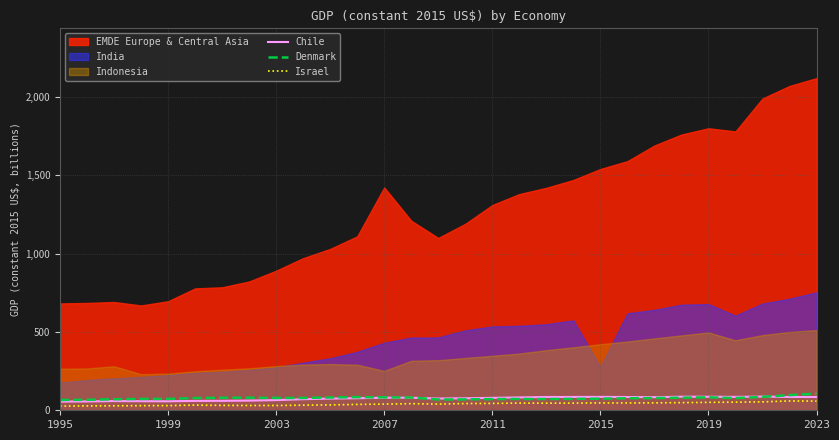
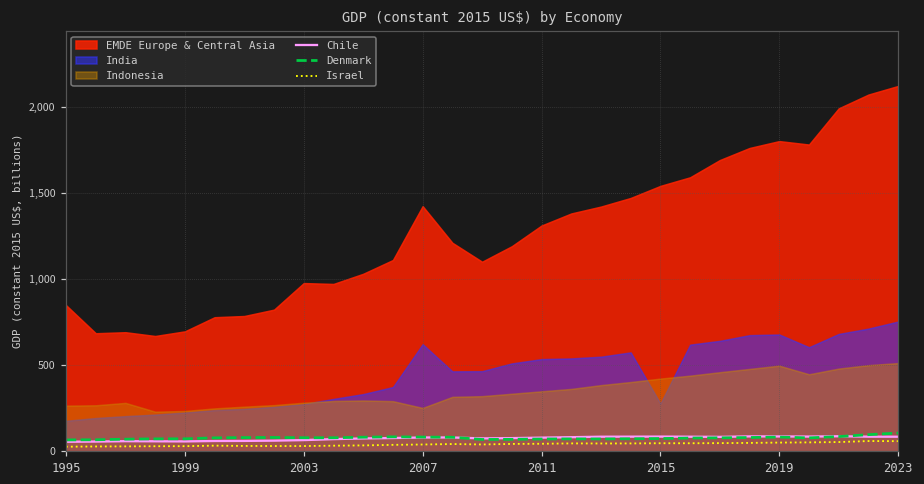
  {
    "EMDE Europe & Central Asia": {
-     "1995": "680",
+     "1995": "850",
      "1999": "700",
-     "2003": "890",
+     "2003": "980",
      "2007": "1,420",
      "2011": "1,310",
      "2015": "1,540",
      "2019": "1,800",
      "2023": "2,120"
    },
    "Chile": {
      "2023": "80"
    },
    "India": {
      "1995": "180",
-     "2007": "430",
+     "2007": "620",
      "2011": "540",
      "2015": "280",
      "2019": "680",
      "2023": "750"
    },
    "Denmark": {
      "2023": "110"
    },
    "Israel": {
      "1995": "30",
      "1999": "30",
      "2003": "30",
      "2007": "40",
      "2011": "40",
      "2015": "50",
      "2019": "50",
      "2023": "60"
    },
    "Indonesia": {
      "1995": "270",
      "2007": "250",
      "2011": "350",
      "2015": "420",
      "2019": "500",
      "2023": "510"
    }
  }
